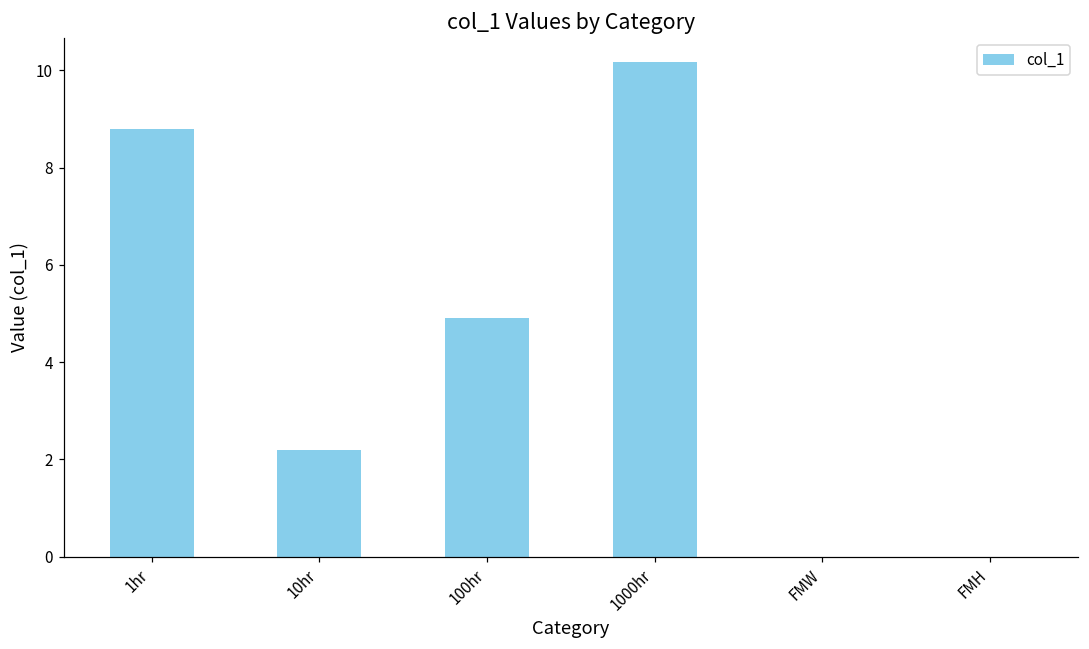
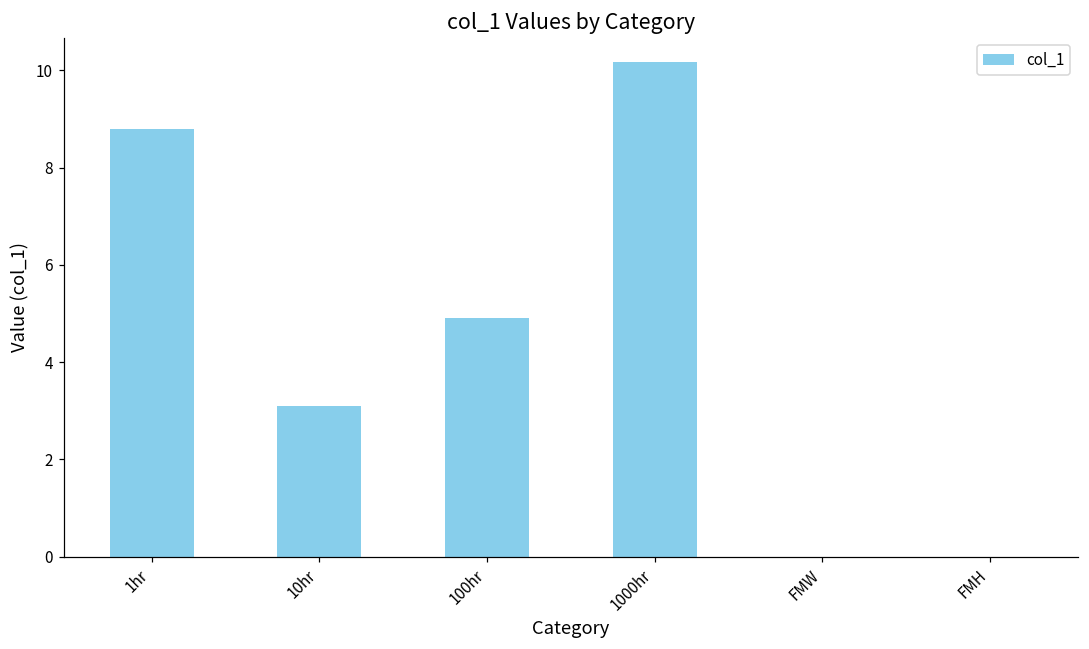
  {
    "1hr": 8.8,
-   "10hr": 2.2,
+   "10hr": 3.1,
    "100hr": 4.9,
    "1000hr": 10.2,
    "FMW": 0.0,
    "FMH": 0.0
  }
